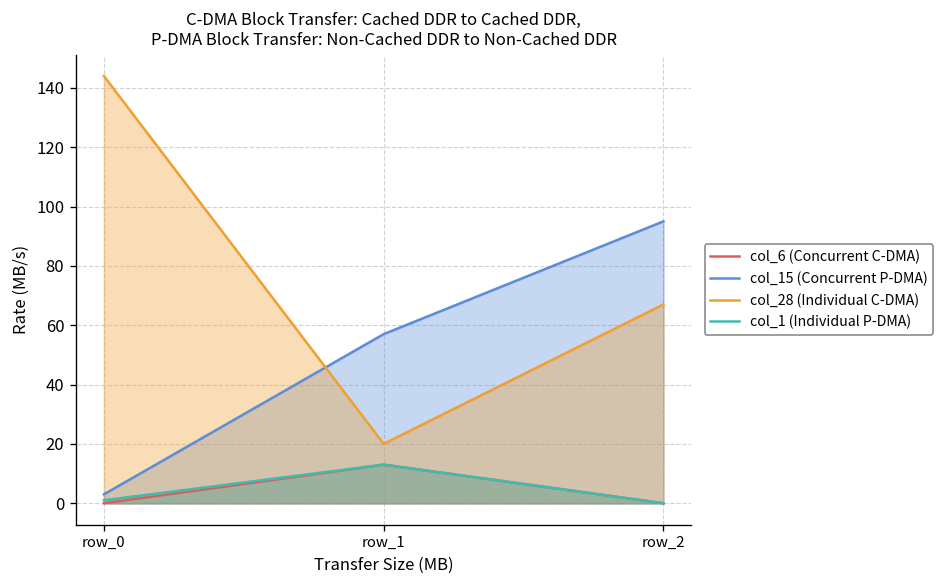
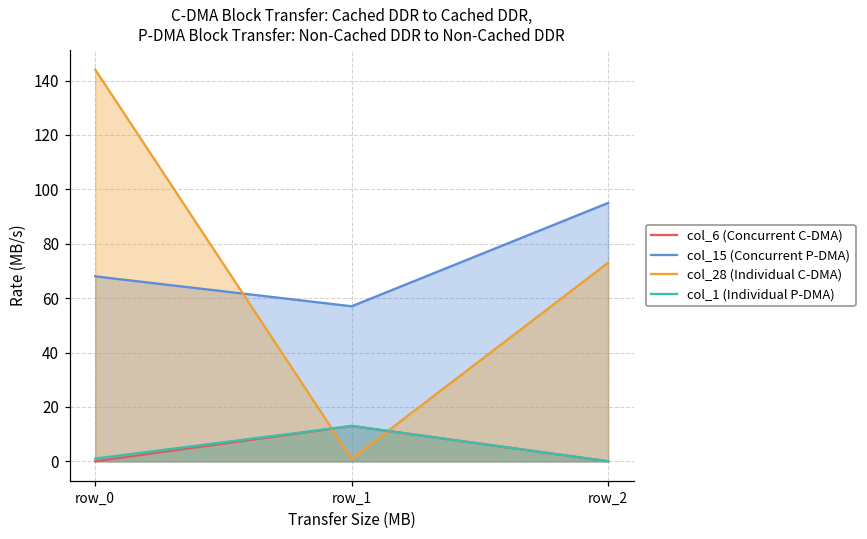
  {
    "col_15 (Concurrent P-DMA)": {
-     "row_0": 3,
+     "row_0": 68,
      "row_1": 57,
      "row_2": 95
    },
    "col_28 (Individual C-DMA)": {
      "row_0": 144,
-     "row_1": 20,
-     "row_2": 67
+     "row_1": 1,
+     "row_2": 73
    }
  }
